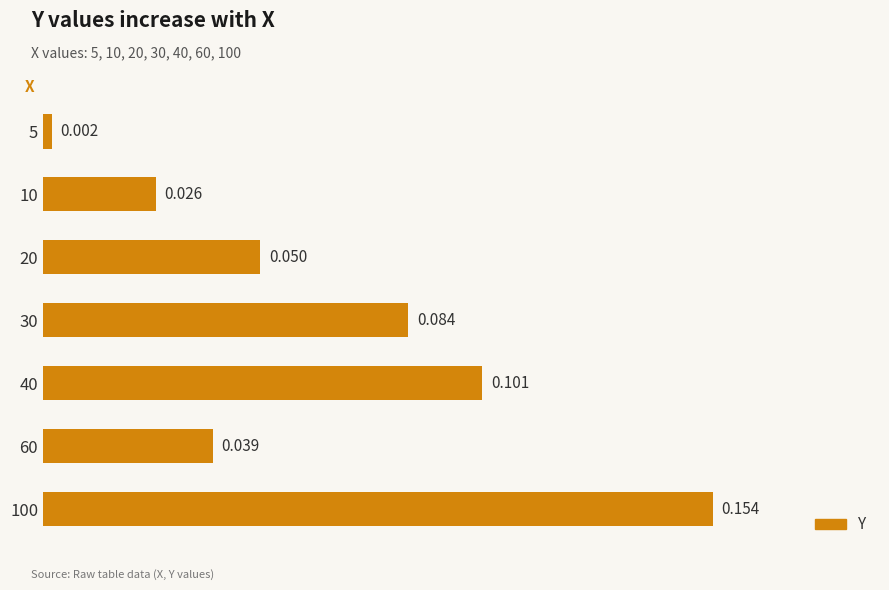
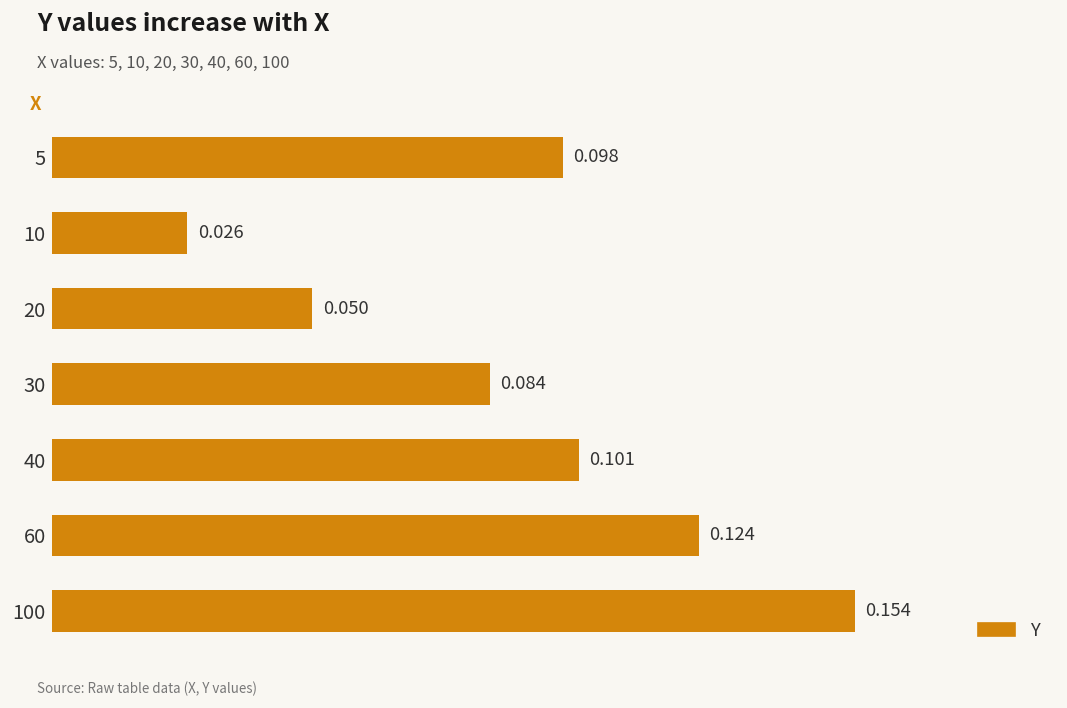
  {
-   "5": 0.002,
+   "5": 0.098,
    "10": 0.026,
    "20": 0.050,
    "30": 0.084,
    "40": 0.101,
-   "60": 0.039,
+   "60": 0.124,
    "100": 0.154
  }
